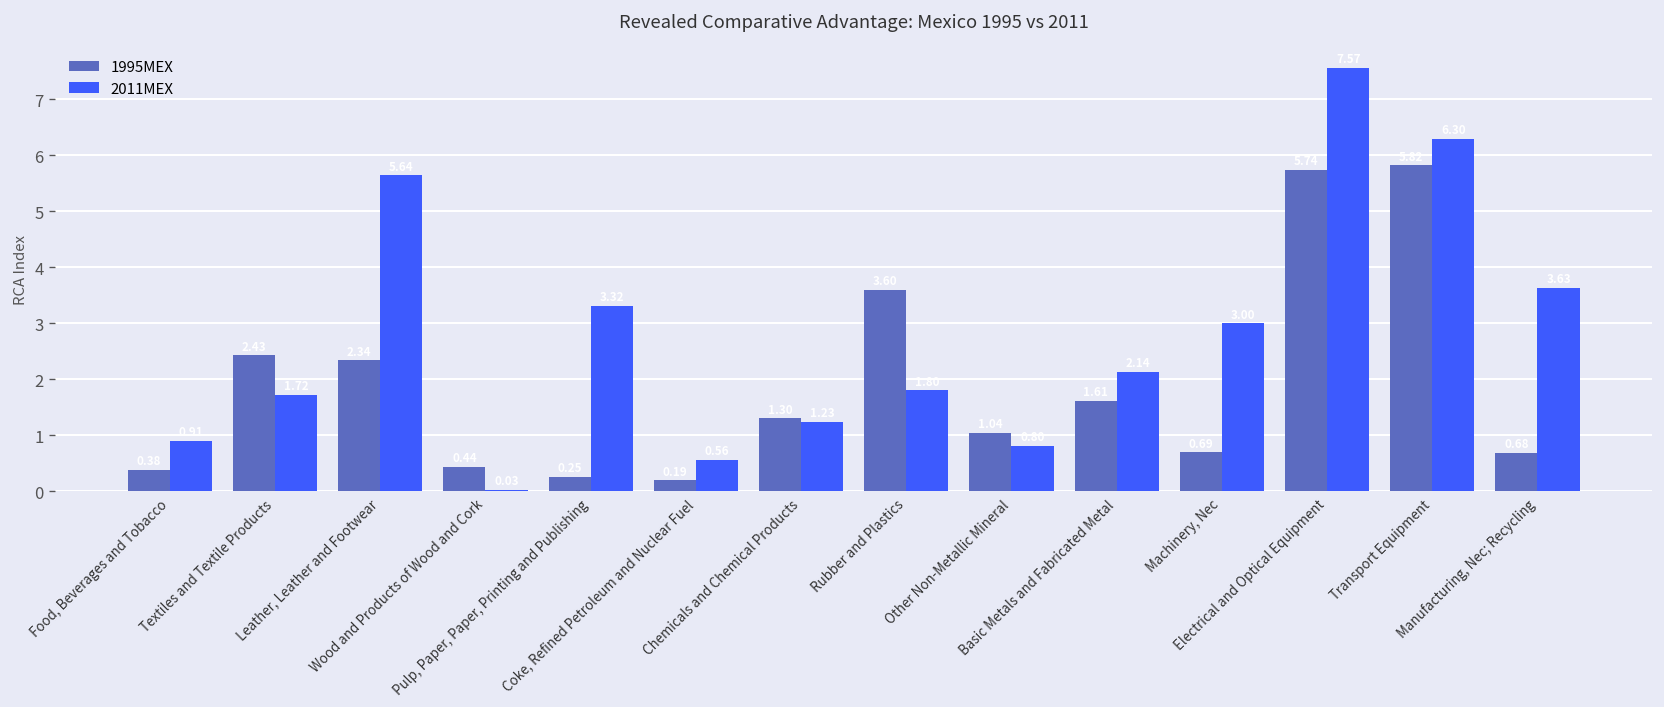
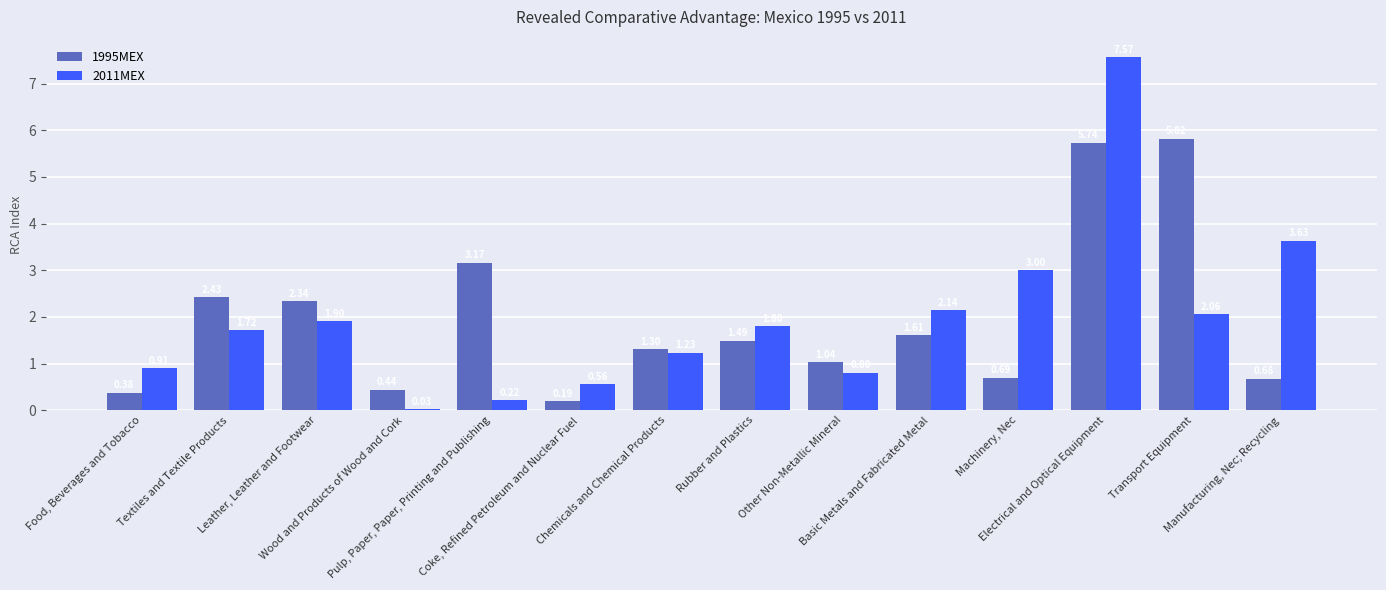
  {
    "1995MEX": {
      "Food, Beverages and Tobacco": 0.4,
      "Textiles and Textile Products": 2.4,
      "Leather, Leather and Footwear": 2.3,
      "Wood and Products of Wood and Cork": 0.4,
-     "Pulp, Paper, Paper, Printing and Publishing": 0.3,
+     "Pulp, Paper, Paper, Printing and Publishing": 3.2,
      "Coke, Refined Petroleum and Nuclear Fuel": 0.2,
      "Chemicals and Chemical Products": 1.3,
-     "Rubber and Plastics": 3.6,
+     "Rubber and Plastics": 1.5,
      "Other Non-Metallic Mineral": 1.0,
      "Basic Metals and Fabricated Metal": 1.6,
      "Machinery, Nec": 0.7,
      "Electrical and Optical Equipment": 5.7,
      "Transport Equipment": 5.8,
      "Manufacturing, Nec; Recycling": 0.7
    },
    "2011MEX": {
      "Food, Beverages and Tobacco": 0.9,
      "Textiles and Textile Products": 1.7,
-     "Leather, Leather and Footwear": 5.6,
-     "Pulp, Paper, Paper, Printing and Publishing": 3.3,
+     "Leather, Leather and Footwear": 1.9,
+     "Pulp, Paper, Paper, Printing and Publishing": 0.2,
      "Coke, Refined Petroleum and Nuclear Fuel": 0.6,
      "Chemicals and Chemical Products": 1.2,
      "Rubber and Plastics": 1.8,
      "Other Non-Metallic Mineral": 0.8,
      "Basic Metals and Fabricated Metal": 2.1,
      "Machinery, Nec": 3.0,
      "Electrical and Optical Equipment": 7.6,
-     "Transport Equipment": 6.3,
+     "Transport Equipment": 2.1,
      "Manufacturing, Nec; Recycling": 3.6
    }
  }
